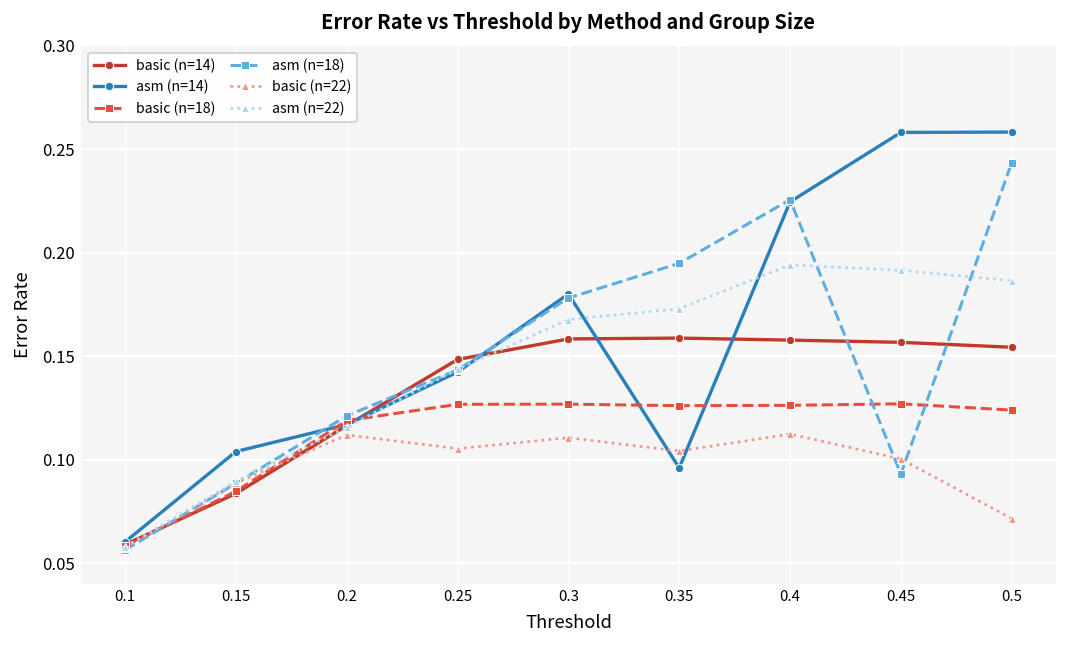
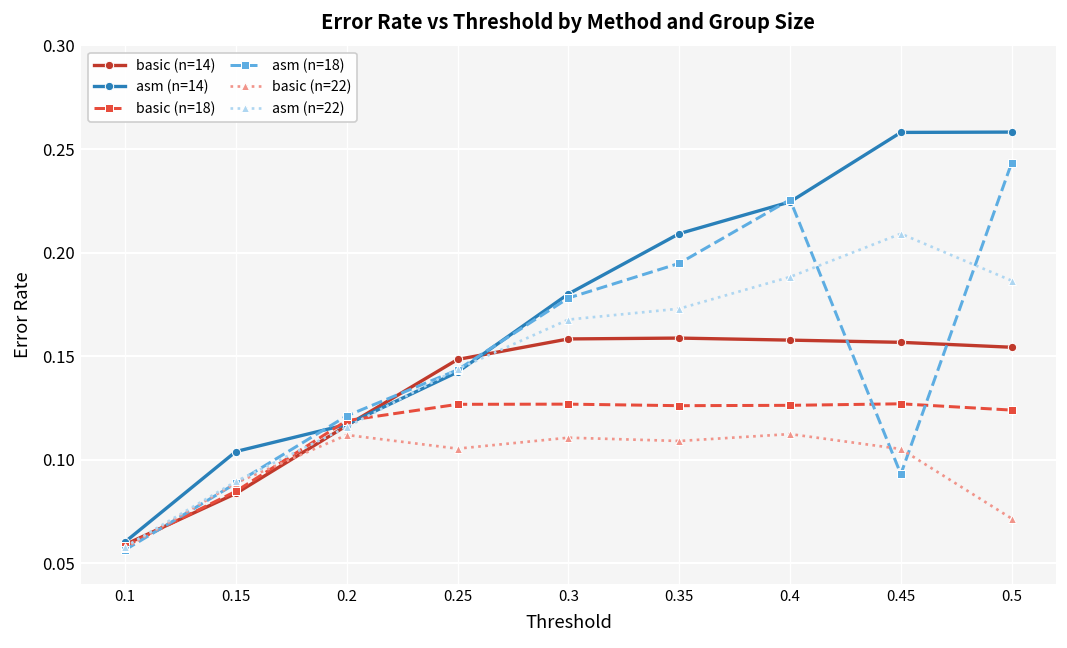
  {
    "asm (n=14)": {
      "0.15": 0.104,
      "0.3": 0.180,
-     "0.35": 0.096,
+     "0.35": 0.209,
      "0.45": 0.258,
      "0.5": 0.258
    },
    "asm (n=18)": {
      "0.2": 0.121,
      "0.3": 0.178,
      "0.35": 0.195,
      "0.45": 0.093,
      "0.5": 0.243
    },
    "basic (n=22)": {
      "0.2": 0.112,
      "0.25": 0.105,
      "0.3": 0.111,
-     "0.35": 0.104,
+     "0.35": 0.109,
      "0.4": 0.112,
-     "0.45": 0.100,
+     "0.45": 0.105,
      "0.5": 0.072
    },
    "asm (n=22)": {
      "0.3": 0.168,
      "0.35": 0.173,
-     "0.4": 0.194,
-     "0.45": 0.191,
+     "0.4": 0.188,
+     "0.45": 0.209,
      "0.5": 0.186
    }
  }
